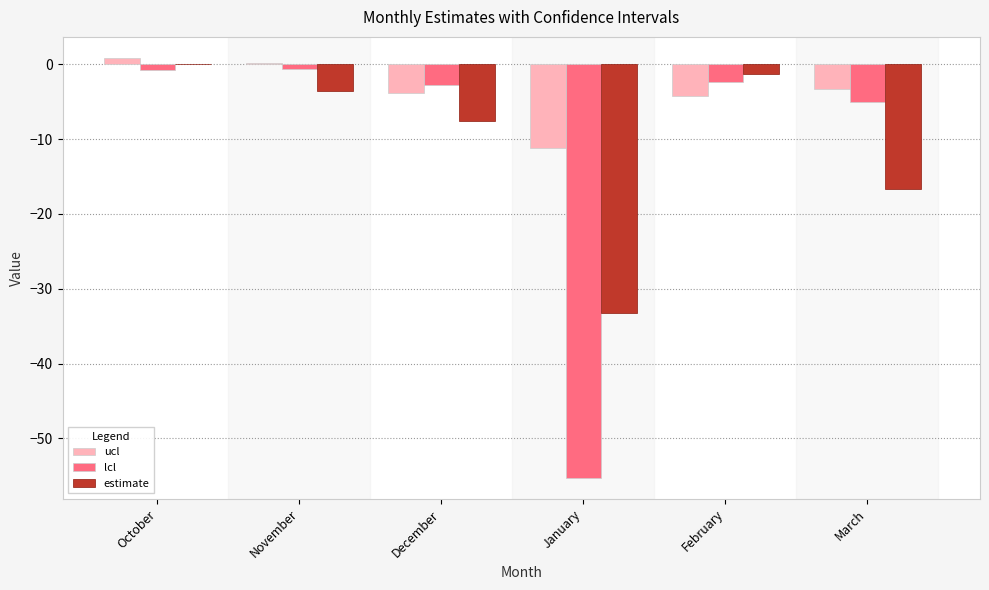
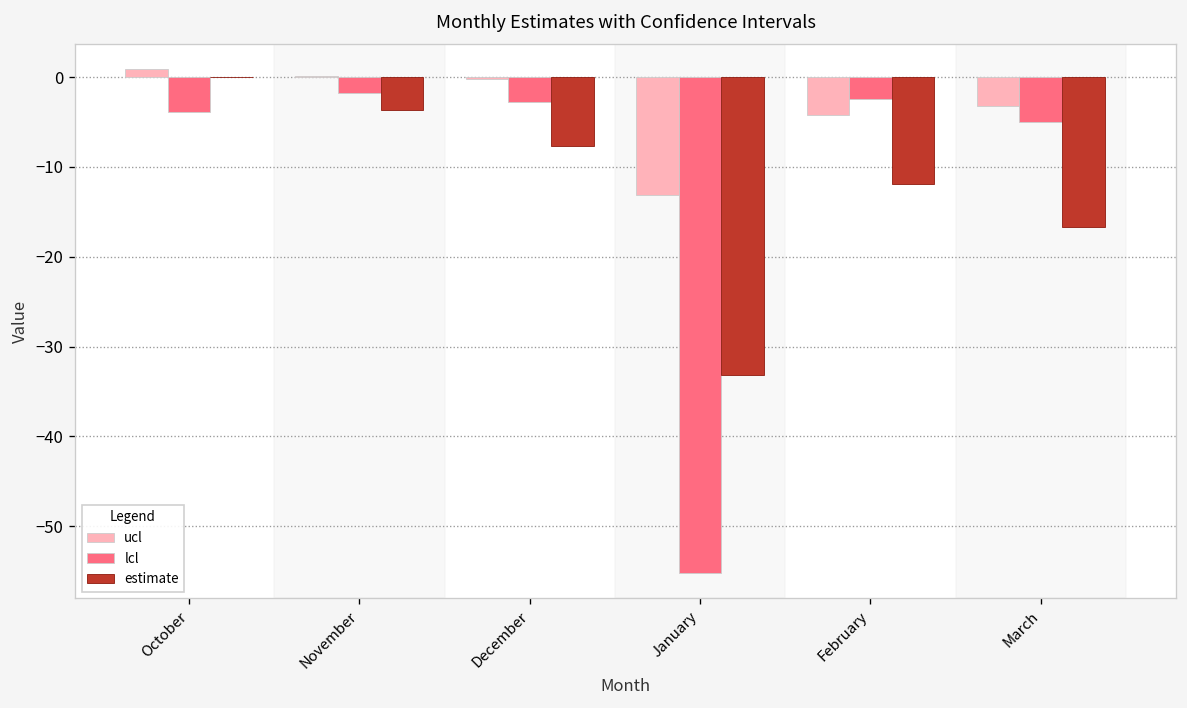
  {
    "ucl": {
      "October": 1,
-     "December": -4,
-     "January": -11,
+     "December": 0,
+     "January": -13,
      "February": -4,
      "March": -3
    },
    "lcl": {
-     "October": -1,
-     "November": -1,
+     "October": -4,
+     "November": -2,
      "December": -3,
      "January": -55,
      "February": -2,
      "March": -5
    },
    "estimate": {
      "November": -4,
      "December": -8,
      "January": -33,
-     "February": -1,
+     "February": -12,
      "March": -17
    }
  }
